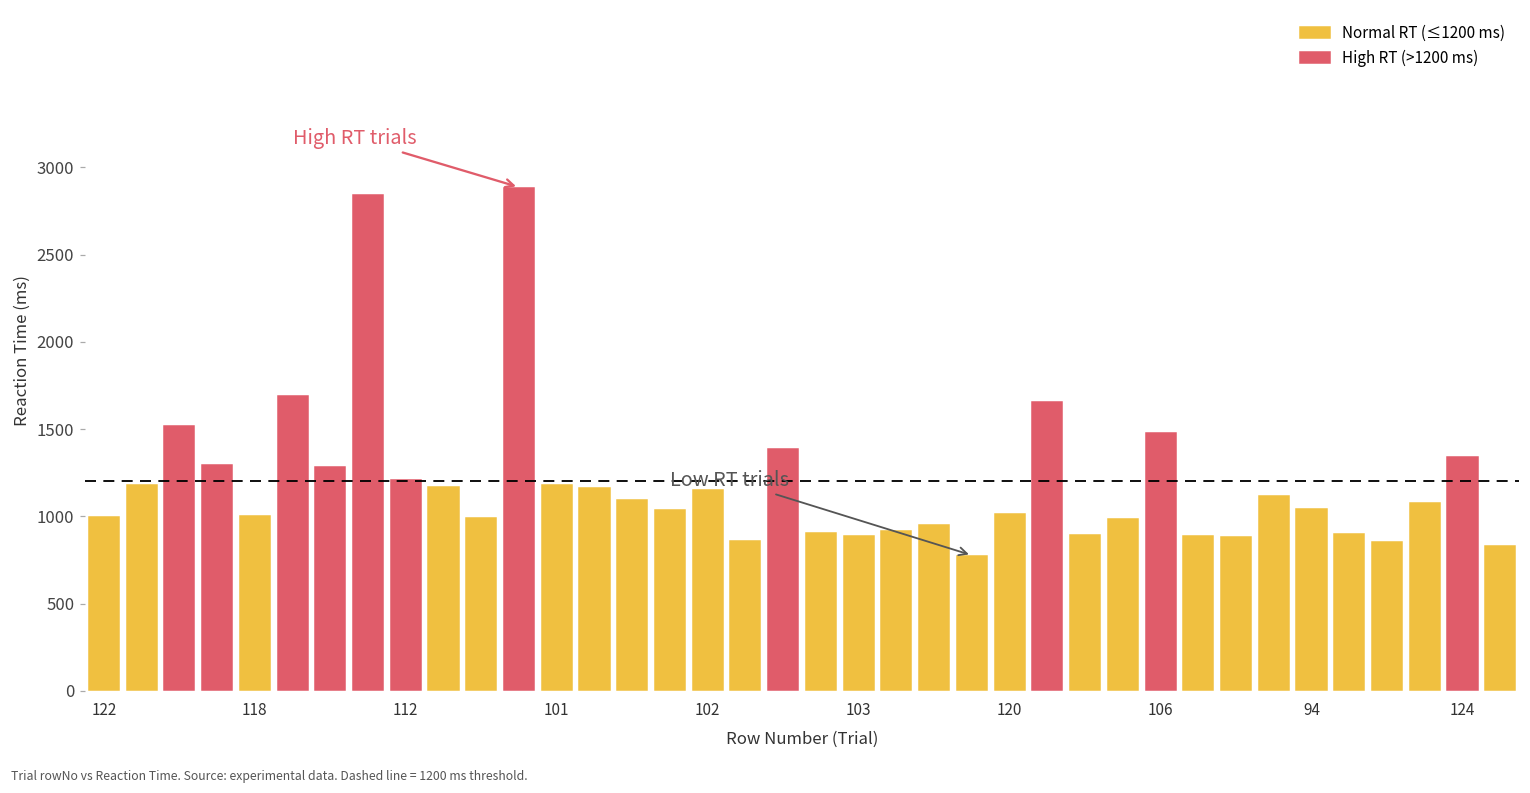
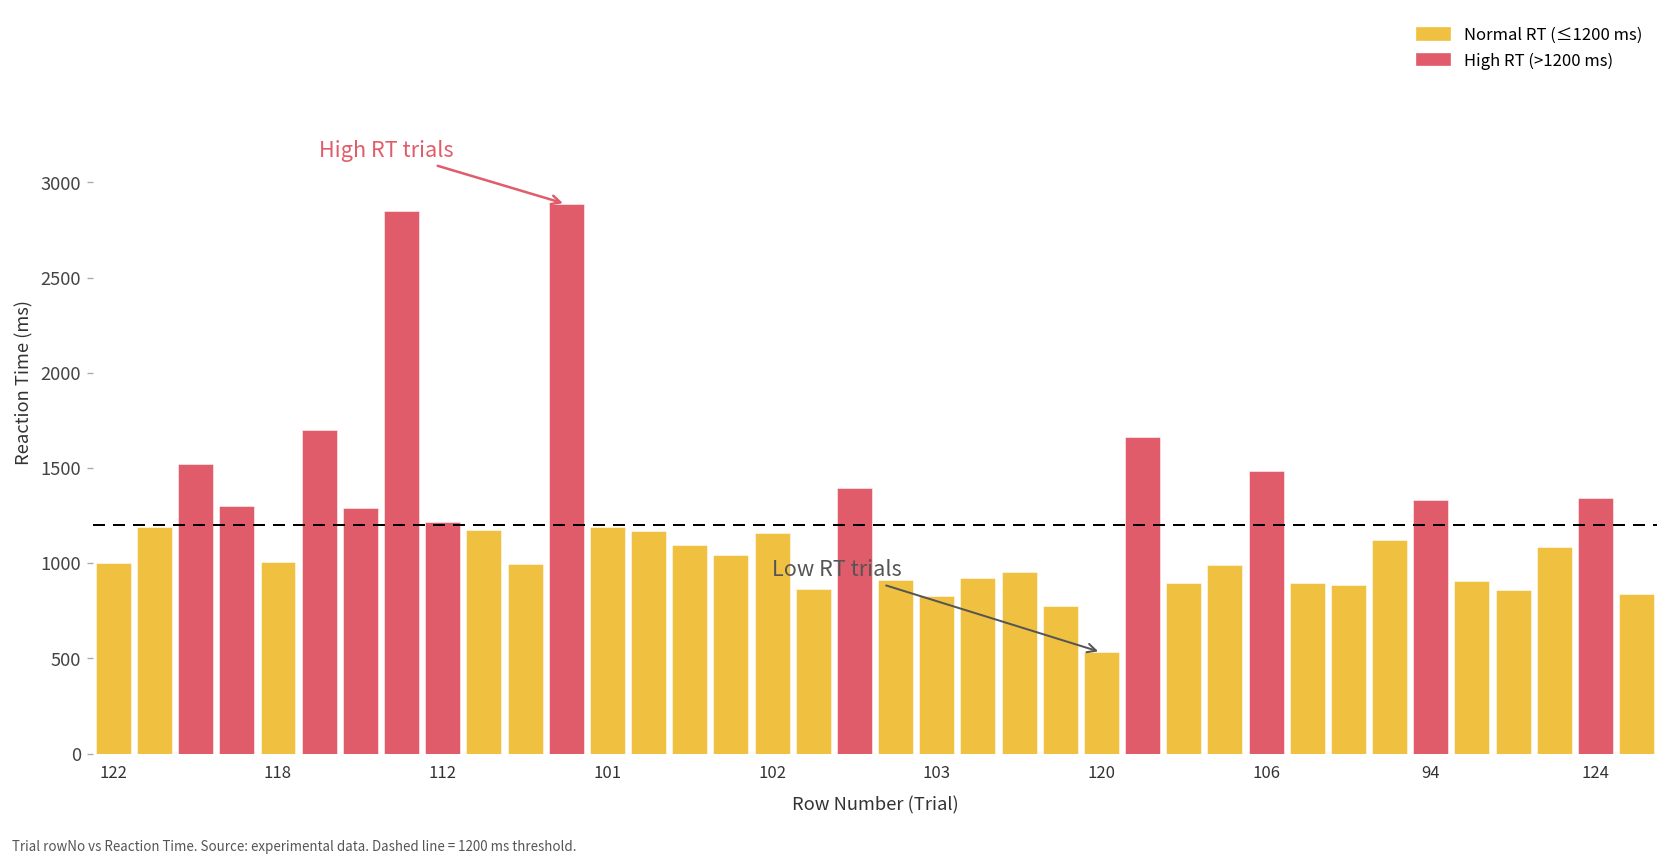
  {
    "122": 1000,
    "118": 1010,
    "112": 1220,
    "101": 1190,
    "102": 1160,
-   "103": 890,
-   "120": 1020,
+   "103": 830,
+   "120": 530,
    "106": 1480,
-   "94": 1050,
+   "94": 1330,
    "124": 1340
  }
